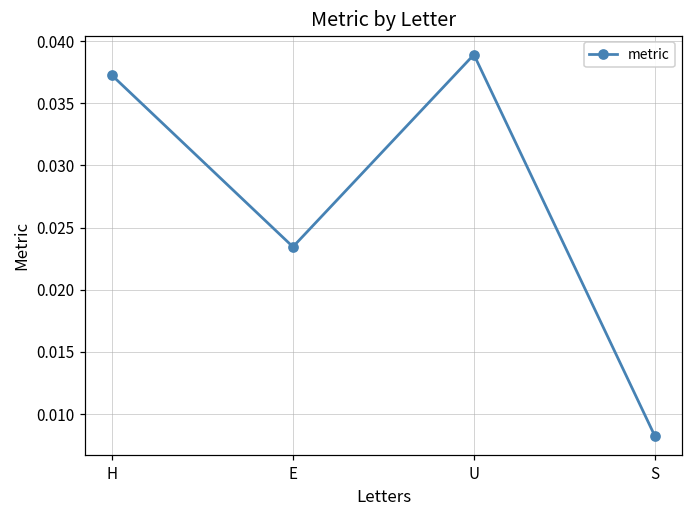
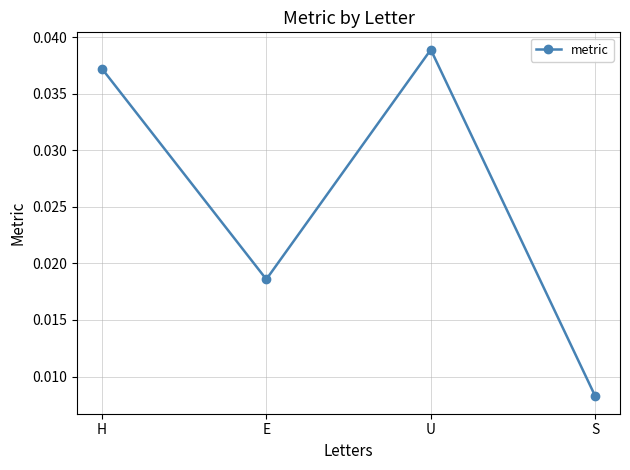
  {
    "H": 0.0372,
-   "E": 0.0235,
+   "E": 0.0186,
    "U": 0.0389,
    "S": 0.0082
  }
